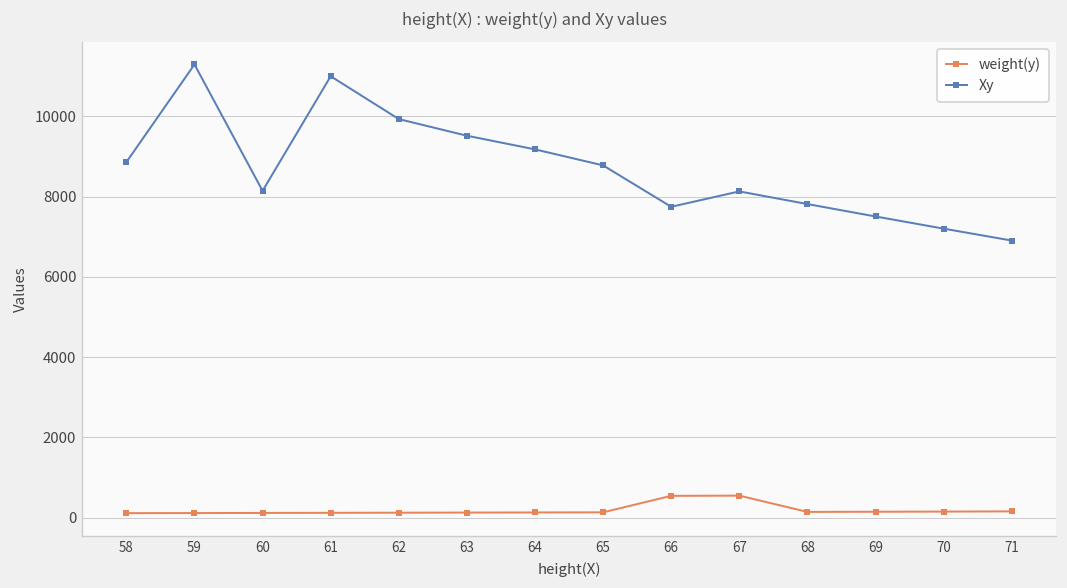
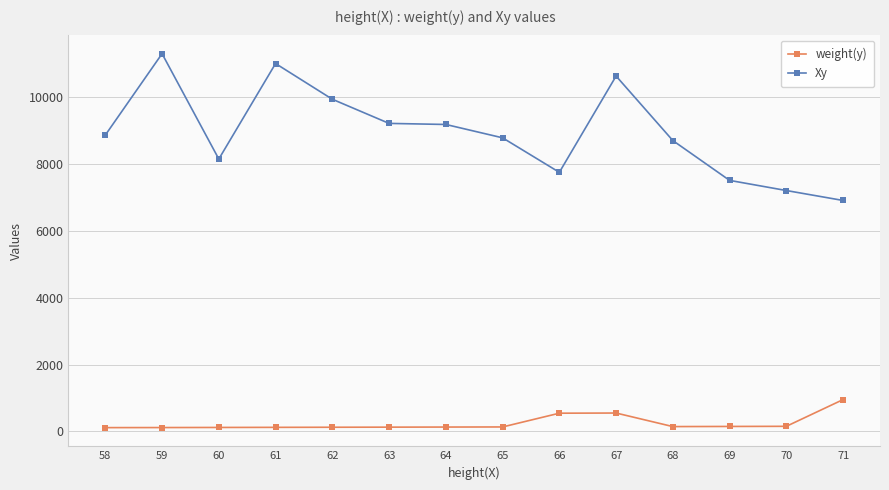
  {
    "weight(y)": {
      "58": 100,
      "59": 100,
      "60": 100,
      "61": 100,
      "62": 100,
      "63": 100,
      "64": 100,
      "65": 100,
      "66": 500,
      "67": 600,
      "68": 100,
      "69": 200,
      "70": 200,
-     "71": 200
+     "71": 1000
    },
    "Xy": {
      "58": 8900,
      "59": 11300,
      "60": 8100,
      "61": 11000,
      "62": 9900,
-     "63": 9500,
+     "63": 9200,
      "64": 9200,
      "65": 8800,
      "66": 7700,
-     "67": 8100,
-     "68": 7800,
+     "67": 10600,
+     "68": 8700,
      "69": 7500,
      "70": 7200,
      "71": 6900
    }
  }
